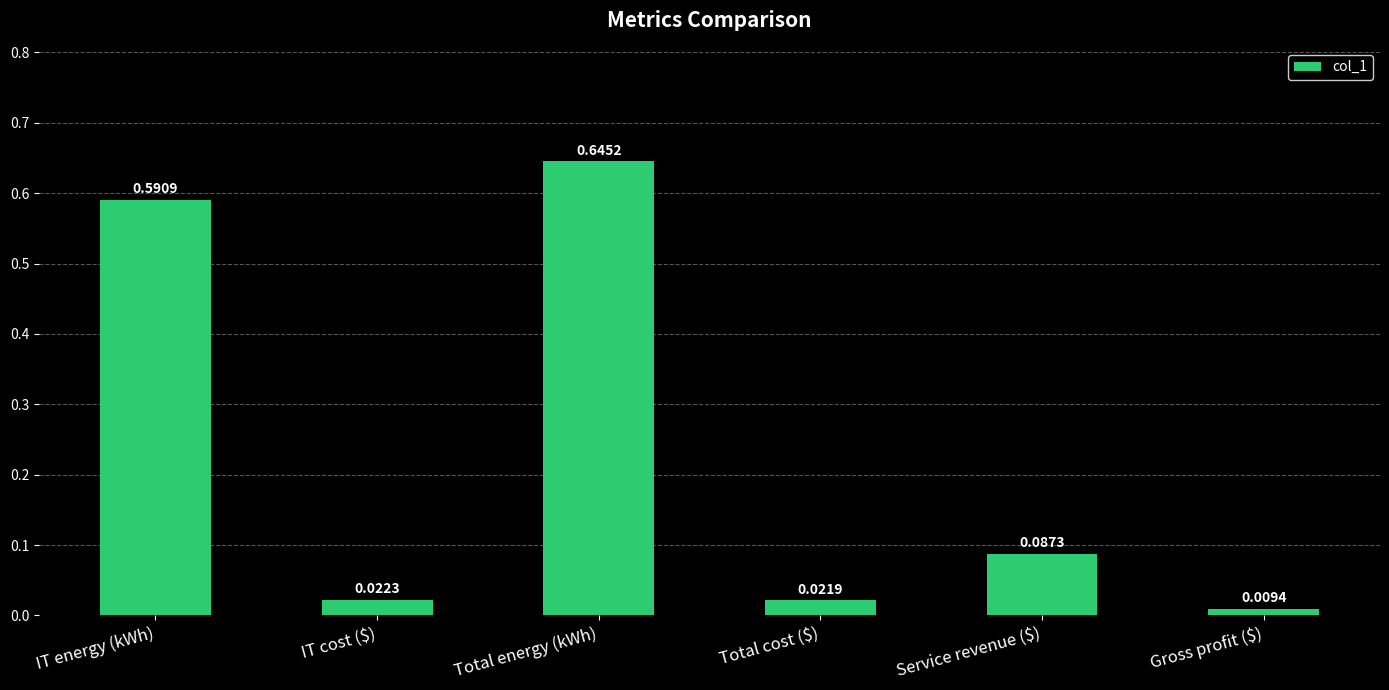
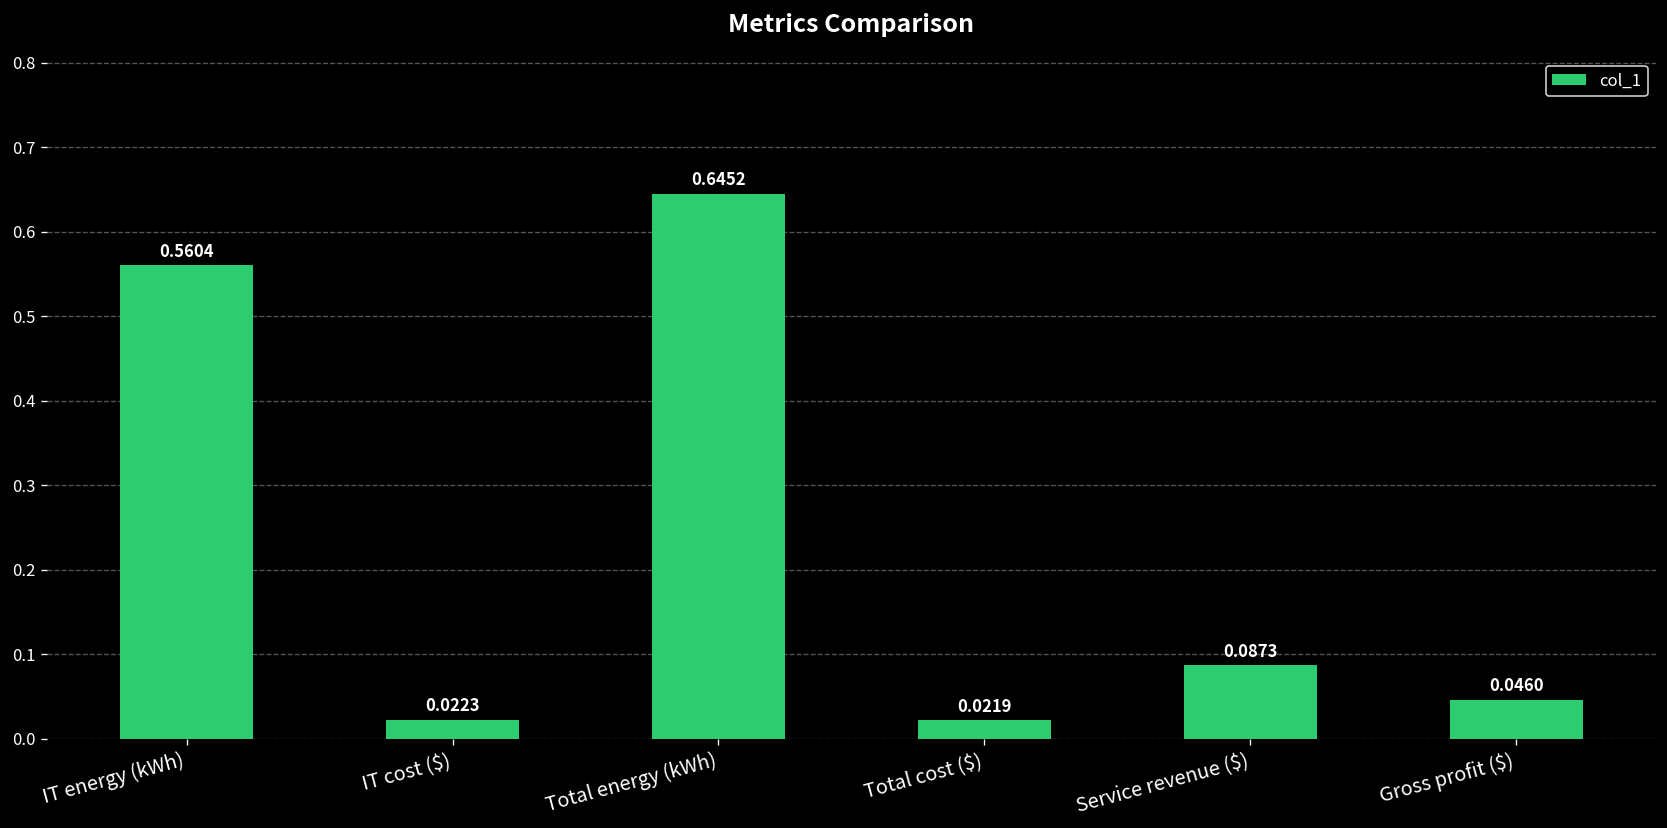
  {
-   "IT energy (kWh)": 0.5909,
+   "IT energy (kWh)": 0.5604,
    "IT cost ($)": 0.0223,
    "Total energy (kWh)": 0.6452,
    "Total cost ($)": 0.0219,
    "Service revenue ($)": 0.0873,
-   "Gross profit ($)": 0.0094
+   "Gross profit ($)": 0.0460
  }
